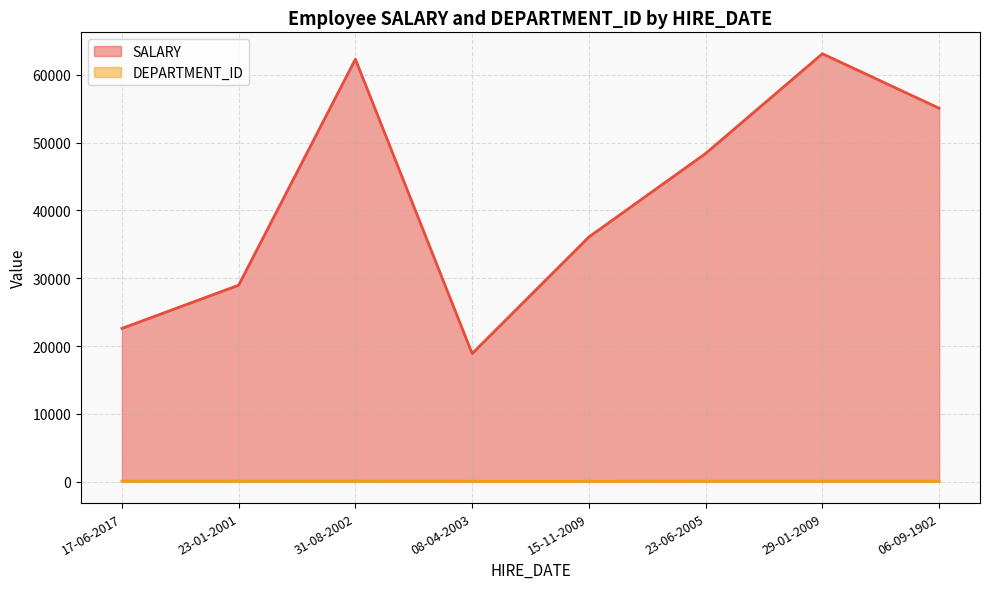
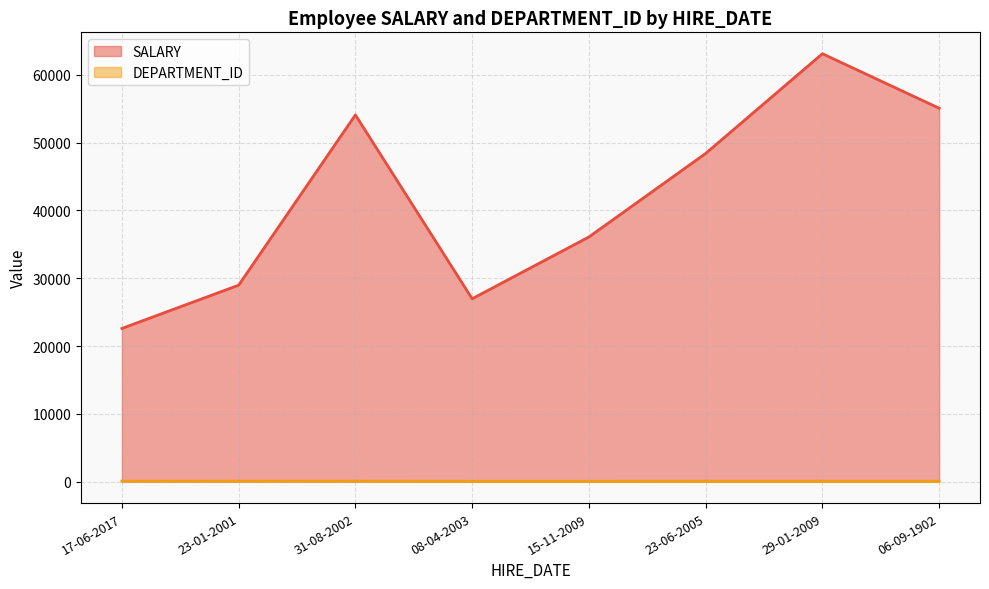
  {
    "SALARY": {
      "17-06-2017": 23000,
      "23-01-2001": 29000,
-     "31-08-2002": 62000,
-     "08-04-2003": 19000,
+     "31-08-2002": 54000,
+     "08-04-2003": 27000,
      "15-11-2009": 36000,
      "23-06-2005": 48000,
      "29-01-2009": 63000,
      "06-09-1902": 55000
    },
    "DEPARTMENT_ID": {
      "17-06-2017": 0,
      "23-01-2001": 0,
      "31-08-2002": 0,
      "08-04-2003": 0,
      "15-11-2009": 0,
      "23-06-2005": 0,
      "29-01-2009": 0,
      "06-09-1902": 0
    }
  }
